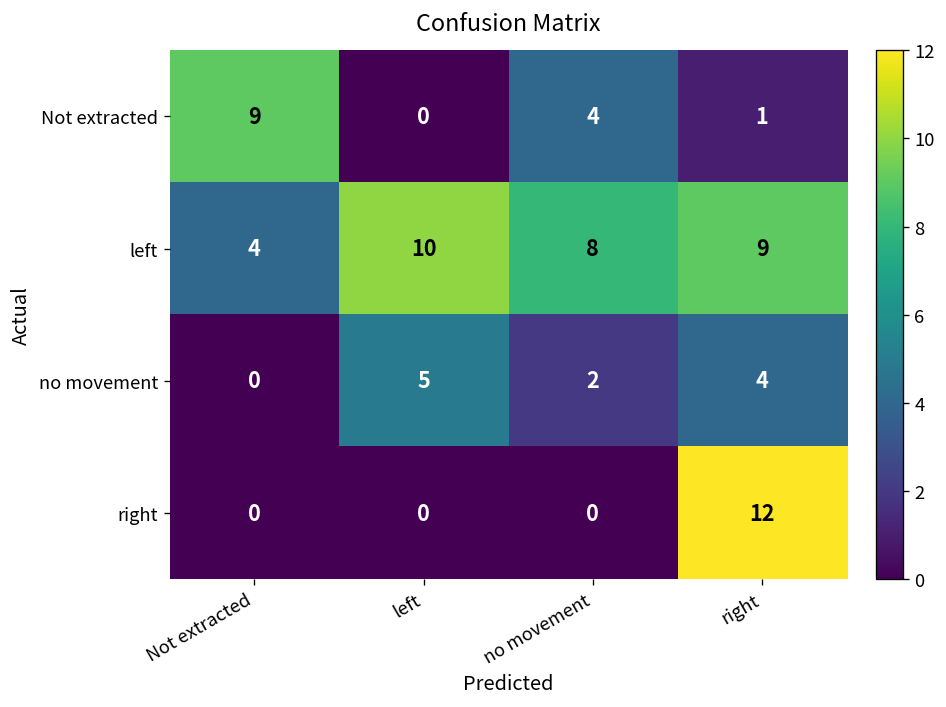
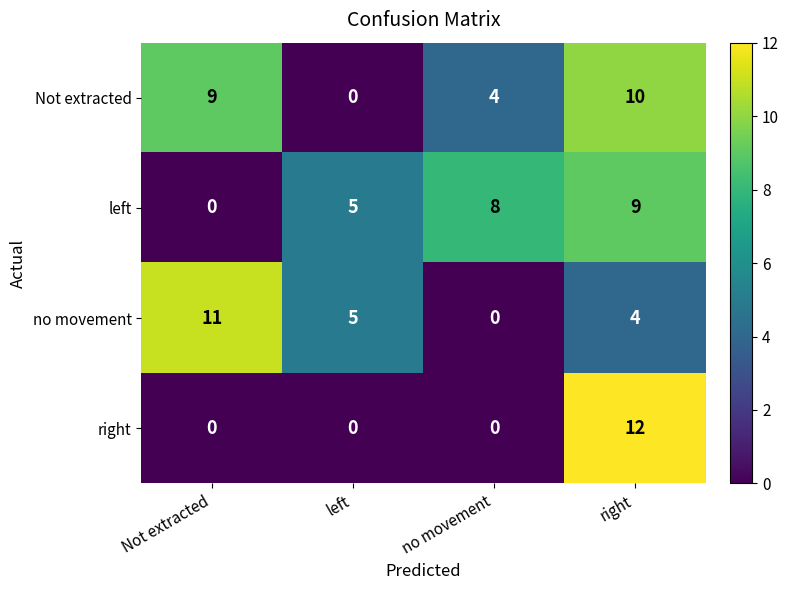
  {
    "Not extracted": {
      "Not extracted": 9,
      "left": 0,
      "no movement": 4,
-     "right": 1
+     "right": 10
    },
    "left": {
-     "Not extracted": 4,
-     "left": 10,
+     "Not extracted": 0,
+     "left": 5,
      "no movement": 8,
      "right": 9
    },
    "no movement": {
-     "Not extracted": 0,
+     "Not extracted": 11,
      "left": 5,
-     "no movement": 2,
+     "no movement": 0,
      "right": 4
    },
    "right": {
      "Not extracted": 0,
      "left": 0,
      "no movement": 0,
      "right": 12
    }
  }
